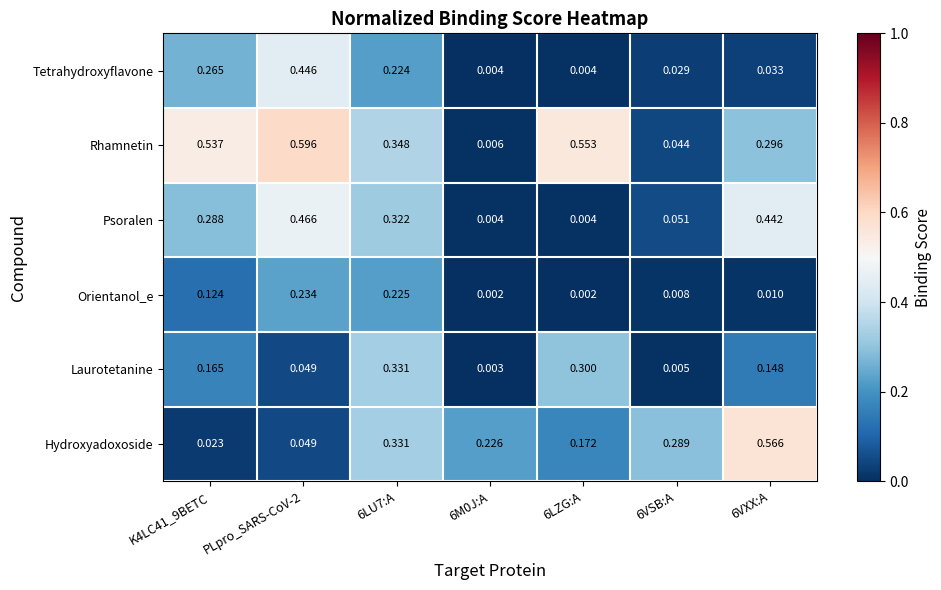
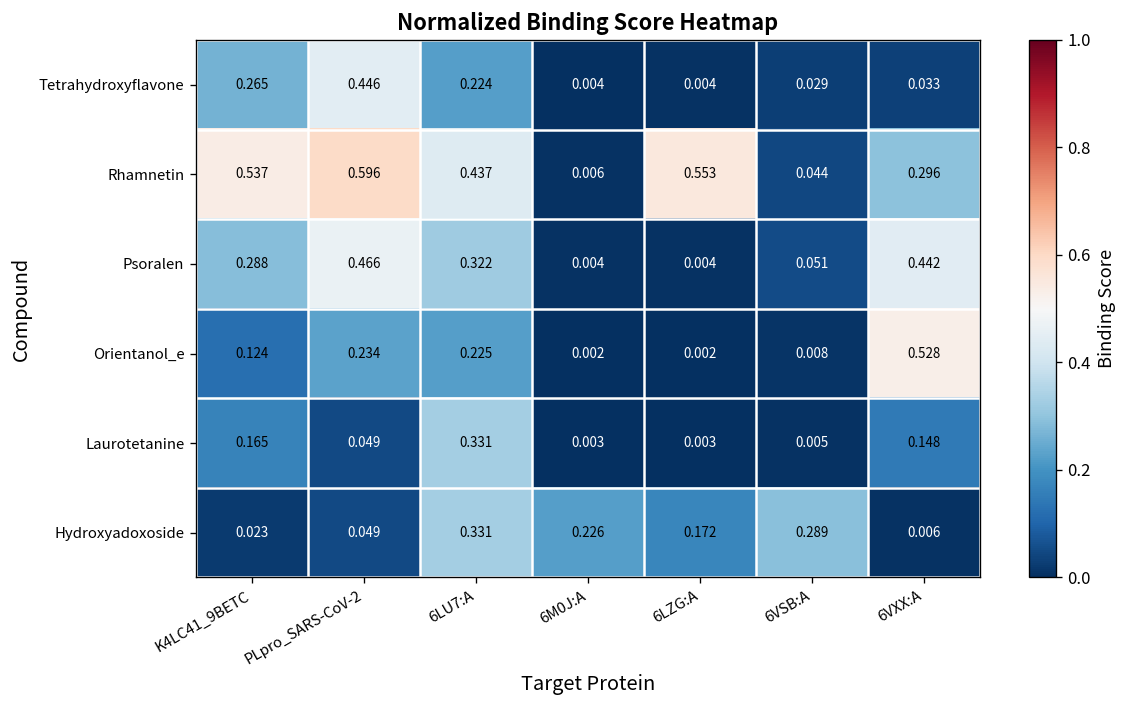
  {
    "Tetrahydroxyflavone": {
      "K4LC41_9BETC": 0.265,
      "PLpro_SARS-CoV-2": 0.446,
      "6LU7:A": 0.224,
      "6M0J:A": 0.004,
      "6LZG:A": 0.004,
      "6VSB:A": 0.029,
      "6VXX:A": 0.033
    },
    "Rhamnetin": {
      "K4LC41_9BETC": 0.537,
      "PLpro_SARS-CoV-2": 0.596,
-     "6LU7:A": 0.348,
+     "6LU7:A": 0.437,
      "6M0J:A": 0.006,
      "6LZG:A": 0.553,
      "6VSB:A": 0.044,
      "6VXX:A": 0.296
    },
    "Psoralen": {
      "K4LC41_9BETC": 0.288,
      "PLpro_SARS-CoV-2": 0.466,
      "6LU7:A": 0.322,
      "6M0J:A": 0.004,
      "6LZG:A": 0.004,
      "6VSB:A": 0.051,
      "6VXX:A": 0.442
    },
    "Orientanol_e": {
      "K4LC41_9BETC": 0.124,
      "PLpro_SARS-CoV-2": 0.234,
      "6LU7:A": 0.225,
      "6M0J:A": 0.002,
      "6LZG:A": 0.002,
      "6VSB:A": 0.008,
-     "6VXX:A": 0.010
+     "6VXX:A": 0.528
    },
    "Laurotetanine": {
      "K4LC41_9BETC": 0.165,
      "PLpro_SARS-CoV-2": 0.049,
      "6LU7:A": 0.331,
      "6M0J:A": 0.003,
-     "6LZG:A": 0.300,
+     "6LZG:A": 0.003,
      "6VSB:A": 0.005,
      "6VXX:A": 0.148
    },
    "Hydroxyadoxoside": {
      "K4LC41_9BETC": 0.023,
      "PLpro_SARS-CoV-2": 0.049,
      "6LU7:A": 0.331,
      "6M0J:A": 0.226,
      "6LZG:A": 0.172,
      "6VSB:A": 0.289,
-     "6VXX:A": 0.566
+     "6VXX:A": 0.006
    }
  }
